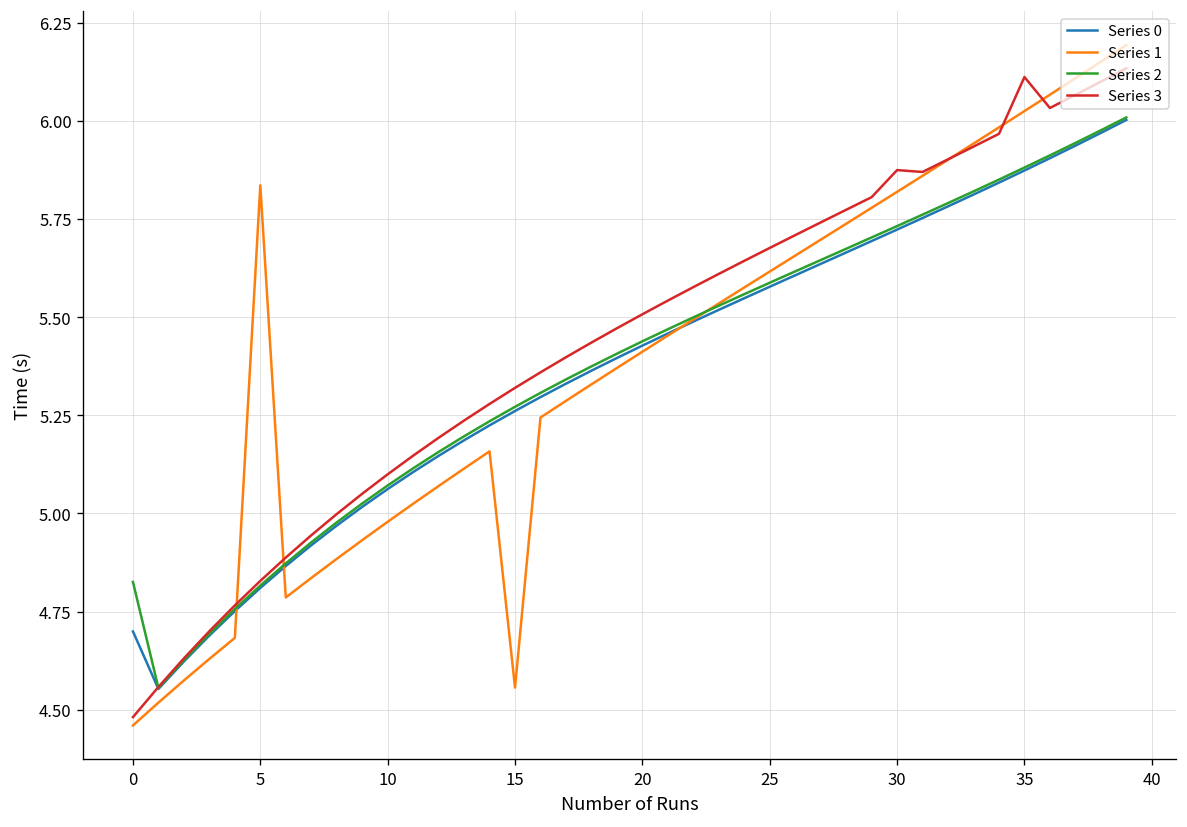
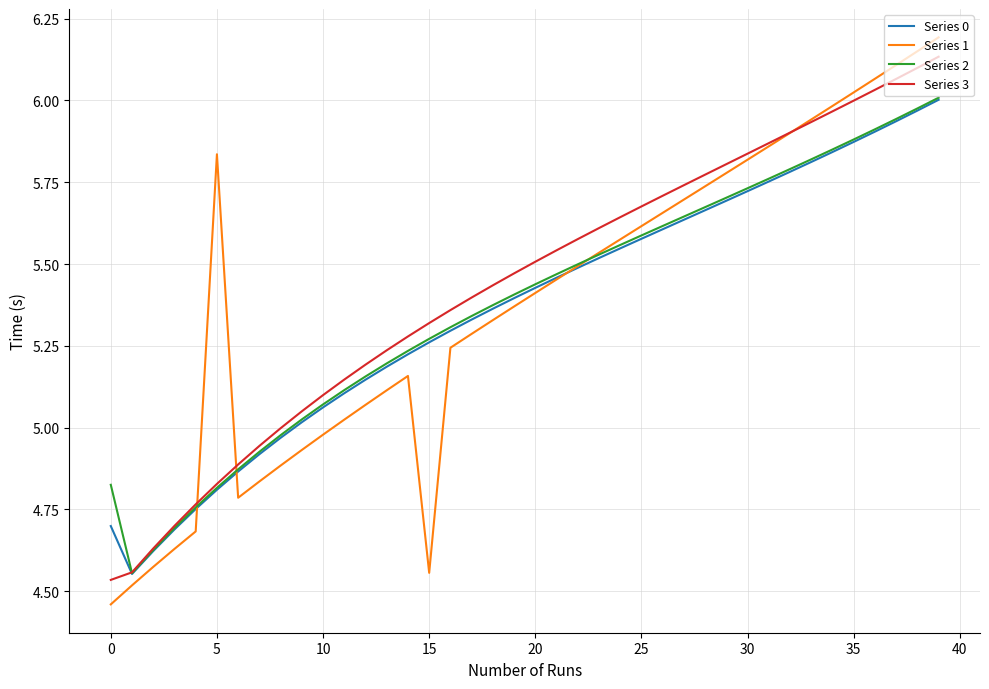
  {
    "Series 0": {
      "0": 4.70,
      "10": 5.06,
      "15": 5.26,
      "20": 5.43,
      "25": 5.58,
      "30": 5.72
    },
    "Series 1": {
      "0": 4.46,
      "5": 5.84,
      "10": 4.98,
      "15": 4.56,
      "20": 5.41,
      "25": 5.62,
      "30": 5.82,
      "35": 6.02
    },
    "Series 2": {
      "0": 4.83,
      "10": 5.07,
      "15": 5.27,
      "20": 5.44,
      "25": 5.59,
      "30": 5.73
    },
    "Series 3": {
-     "0": 4.48,
+     "0": 4.53,
      "5": 4.83,
      "10": 5.10,
      "15": 5.32,
      "20": 5.51,
      "25": 5.68,
-     "30": 5.87,
-     "35": 6.11
+     "30": 5.84,
+     "35": 6.00
    }
  }
